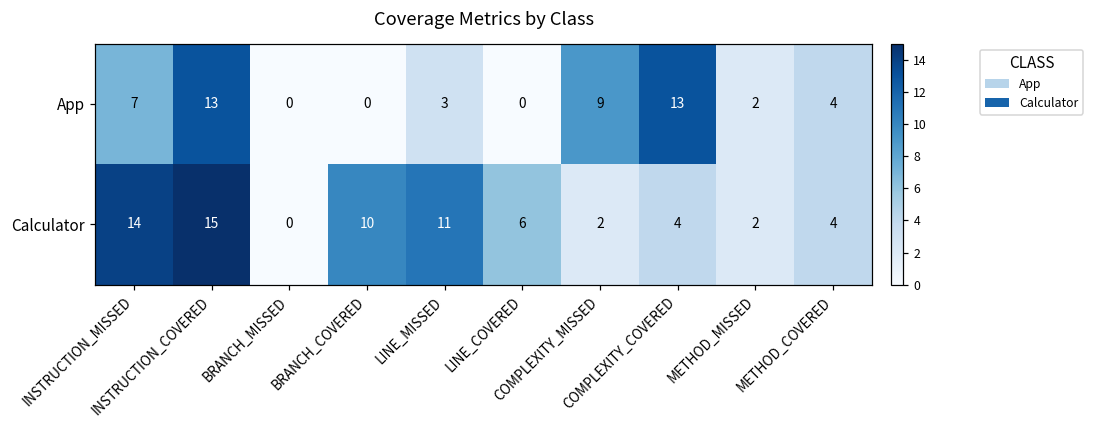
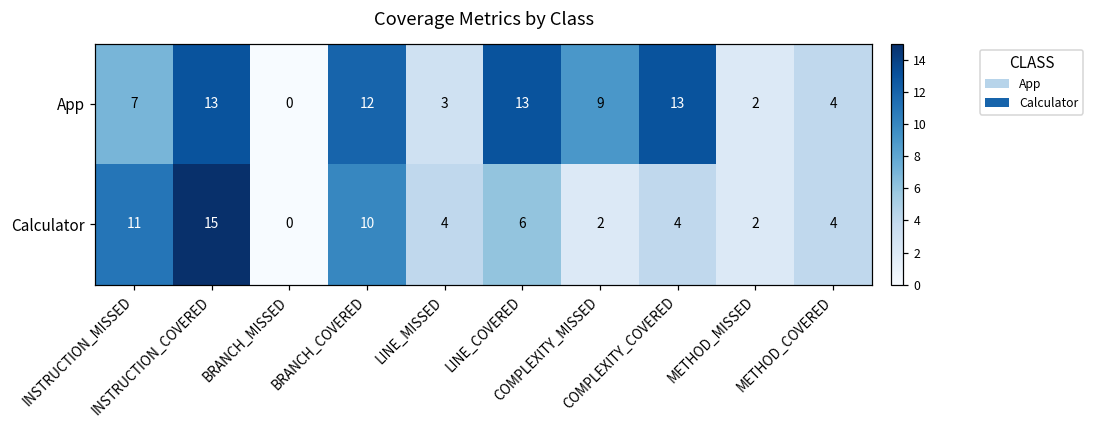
  {
    "App": {
      "INSTRUCTION_MISSED": 7,
      "INSTRUCTION_COVERED": 13,
      "BRANCH_MISSED": 0,
-     "BRANCH_COVERED": 0,
+     "BRANCH_COVERED": 12,
      "LINE_MISSED": 3,
-     "LINE_COVERED": 0,
+     "LINE_COVERED": 13,
      "COMPLEXITY_MISSED": 9,
      "COMPLEXITY_COVERED": 13,
      "METHOD_MISSED": 2,
      "METHOD_COVERED": 4
    },
    "Calculator": {
-     "INSTRUCTION_MISSED": 14,
+     "INSTRUCTION_MISSED": 11,
      "INSTRUCTION_COVERED": 15,
      "BRANCH_MISSED": 0,
      "BRANCH_COVERED": 10,
-     "LINE_MISSED": 11,
+     "LINE_MISSED": 4,
      "LINE_COVERED": 6,
      "COMPLEXITY_MISSED": 2,
      "COMPLEXITY_COVERED": 4,
      "METHOD_MISSED": 2,
      "METHOD_COVERED": 4
    }
  }
